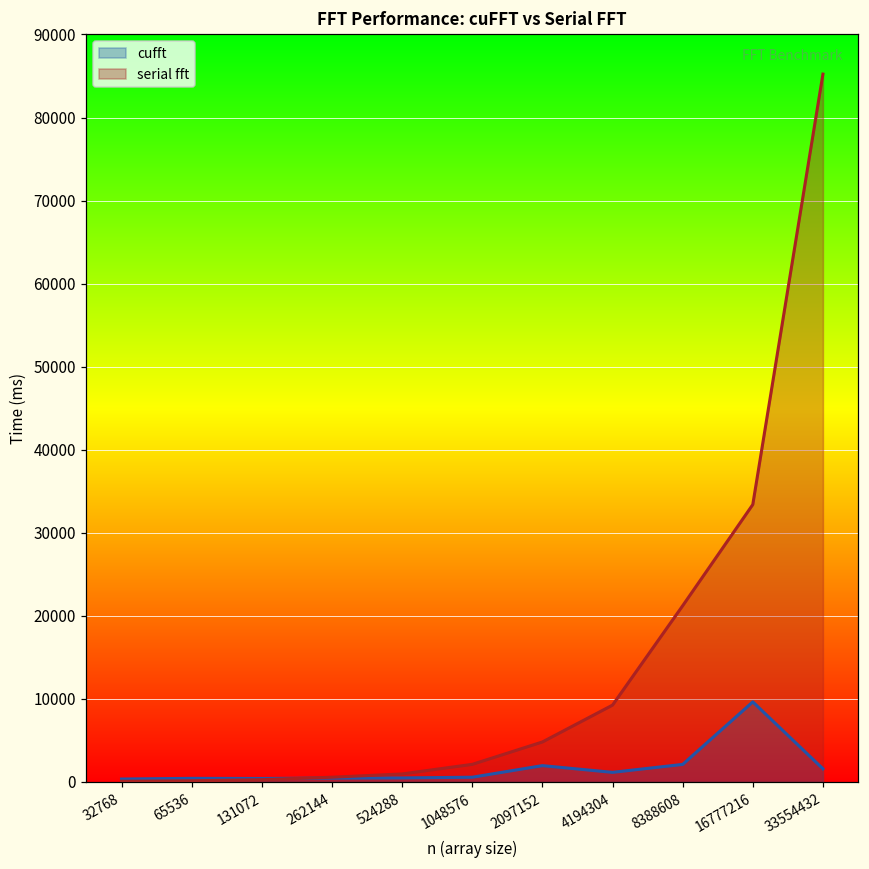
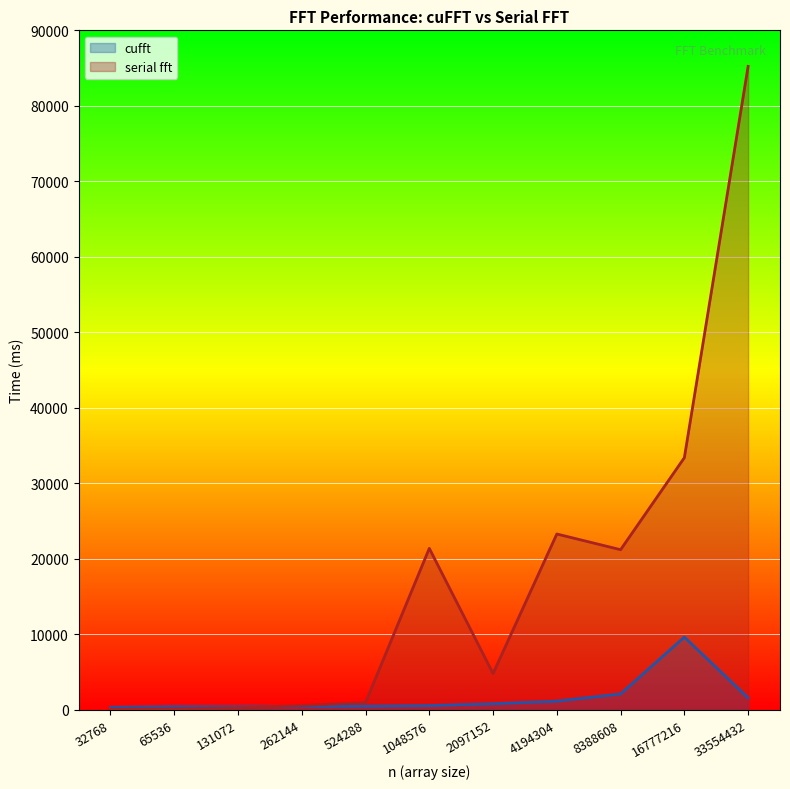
  {
    "cufft": {
      "524288": 0,
      "1048576": 1000,
-     "2097152": 2000,
+     "2097152": 1000,
      "4194304": 1000,
      "8388608": 2000,
      "16777216": 10000,
      "33554432": 2000
    },
    "serial fft": {
      "524288": 1000,
-     "1048576": 2000,
+     "1048576": 21000,
      "2097152": 5000,
-     "4194304": 9000,
+     "4194304": 23000,
      "8388608": 21000,
      "16777216": 33000,
      "33554432": 85000
    }
  }
